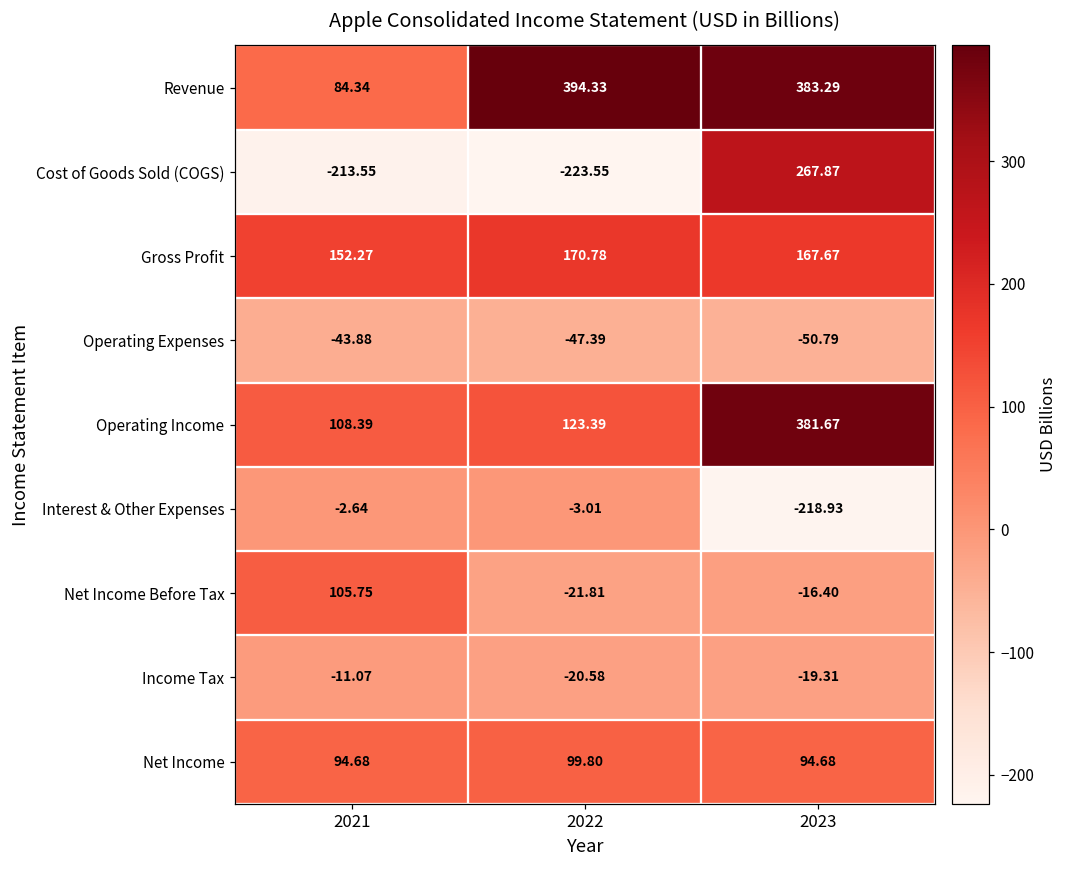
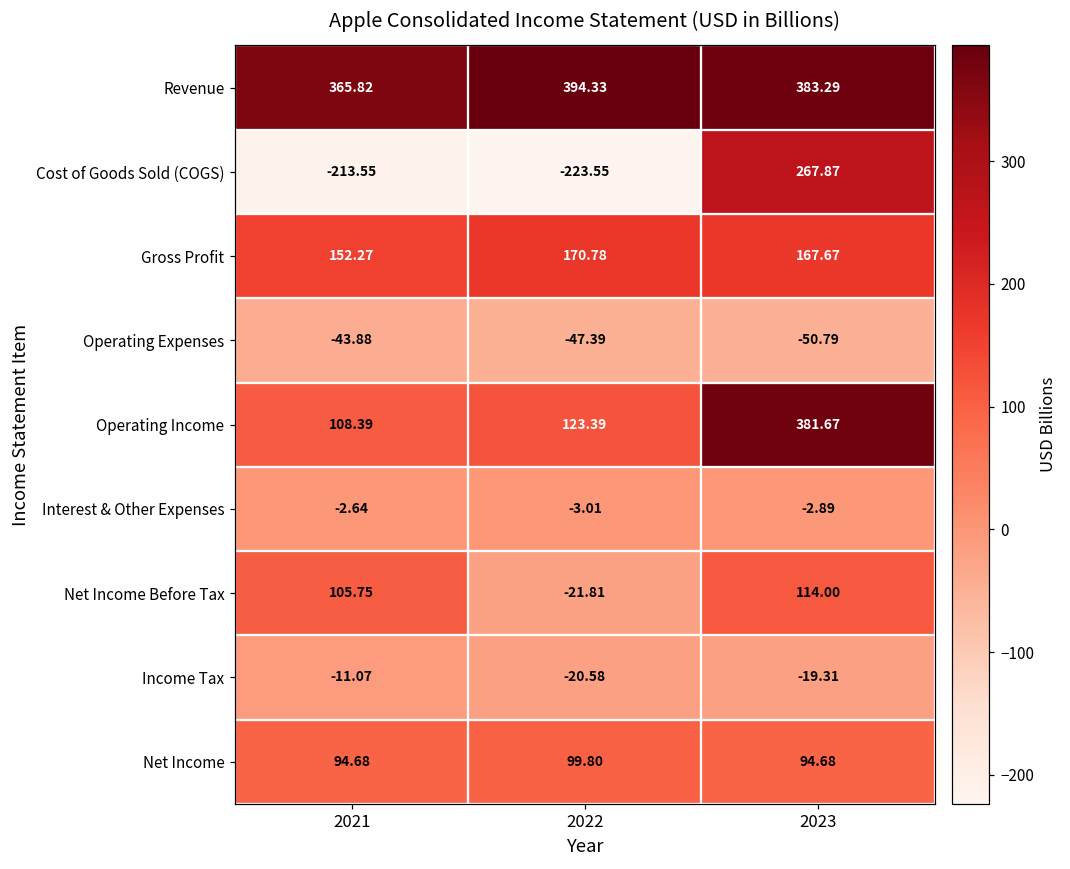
  {
    "Revenue": {
-     "2021": 84.34,
+     "2021": 365.82,
      "2022": 394.33,
      "2023": 383.29
    },
    "Cost of Goods Sold (COGS)": {
      "2021": -213.55,
      "2022": -223.55,
      "2023": 267.87
    },
    "Gross Profit": {
      "2021": 152.27,
      "2022": 170.78,
      "2023": 167.67
    },
    "Operating Expenses": {
      "2021": -43.88,
      "2022": -47.39,
      "2023": -50.79
    },
    "Operating Income": {
      "2021": 108.39,
      "2022": 123.39,
      "2023": 381.67
    },
    "Interest & Other Expenses": {
      "2021": -2.64,
      "2022": -3.01,
-     "2023": -218.93
+     "2023": -2.89
    },
    "Net Income Before Tax": {
      "2021": 105.75,
      "2022": -21.81,
-     "2023": -16.40
+     "2023": 114.00
    },
    "Income Tax": {
      "2021": -11.07,
      "2022": -20.58,
      "2023": -19.31
    },
    "Net Income": {
      "2021": 94.68,
      "2022": 99.80,
      "2023": 94.68
    }
  }
